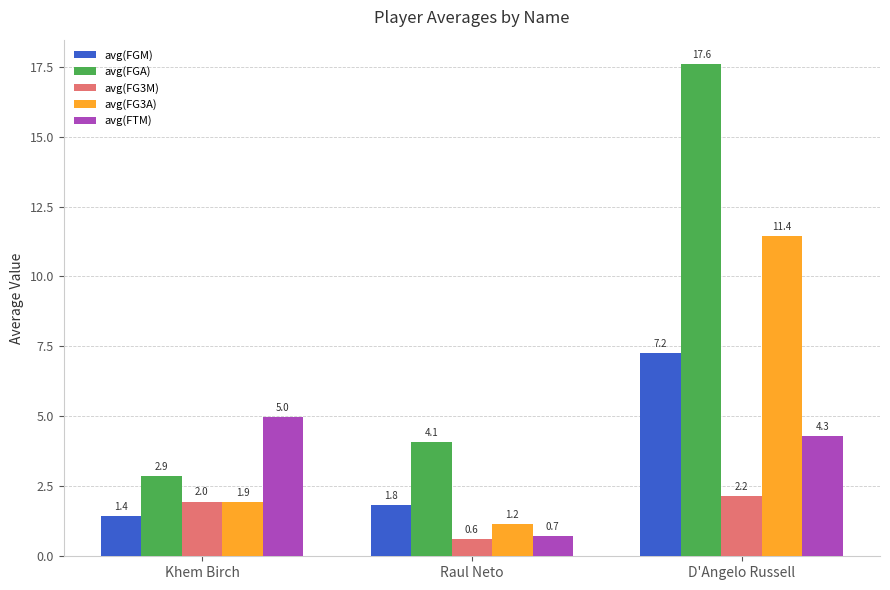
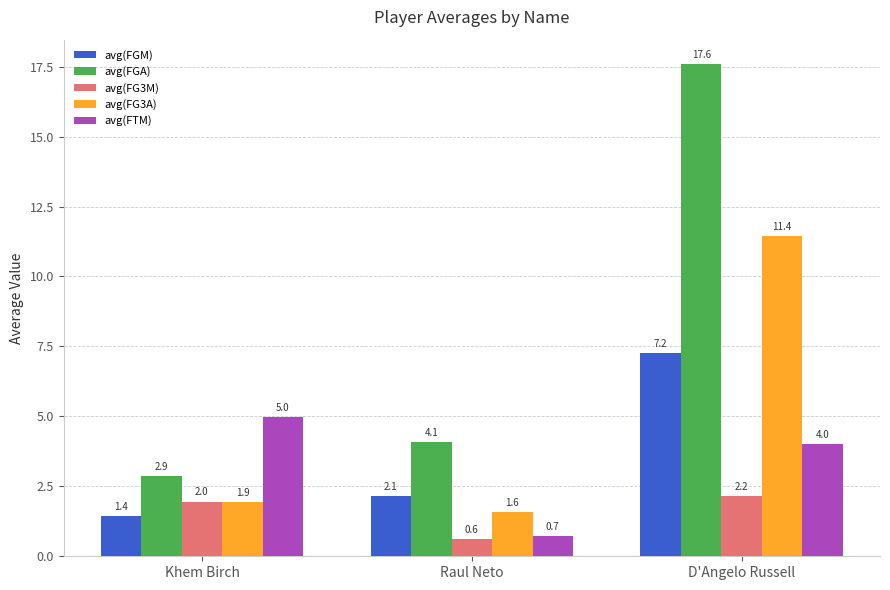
  {
    "avg(FGM)": {
      "Khem Birch": 1.4,
-     "Raul Neto": 1.8,
+     "Raul Neto": 2.1,
      "D'Angelo Russell": 7.2
    },
    "avg(FGA)": {
      "Khem Birch": 2.9,
      "Raul Neto": 4.1,
      "D'Angelo Russell": 17.6
    },
    "avg(FG3M)": {
      "Khem Birch": 2.0,
      "Raul Neto": 0.6,
      "D'Angelo Russell": 2.2
    },
    "avg(FG3A)": {
      "Khem Birch": 1.9,
-     "Raul Neto": 1.2,
+     "Raul Neto": 1.6,
      "D'Angelo Russell": 11.4
    },
    "avg(FTM)": {
      "Khem Birch": 5.0,
      "Raul Neto": 0.7,
-     "D'Angelo Russell": 4.3
+     "D'Angelo Russell": 4.0
    }
  }
